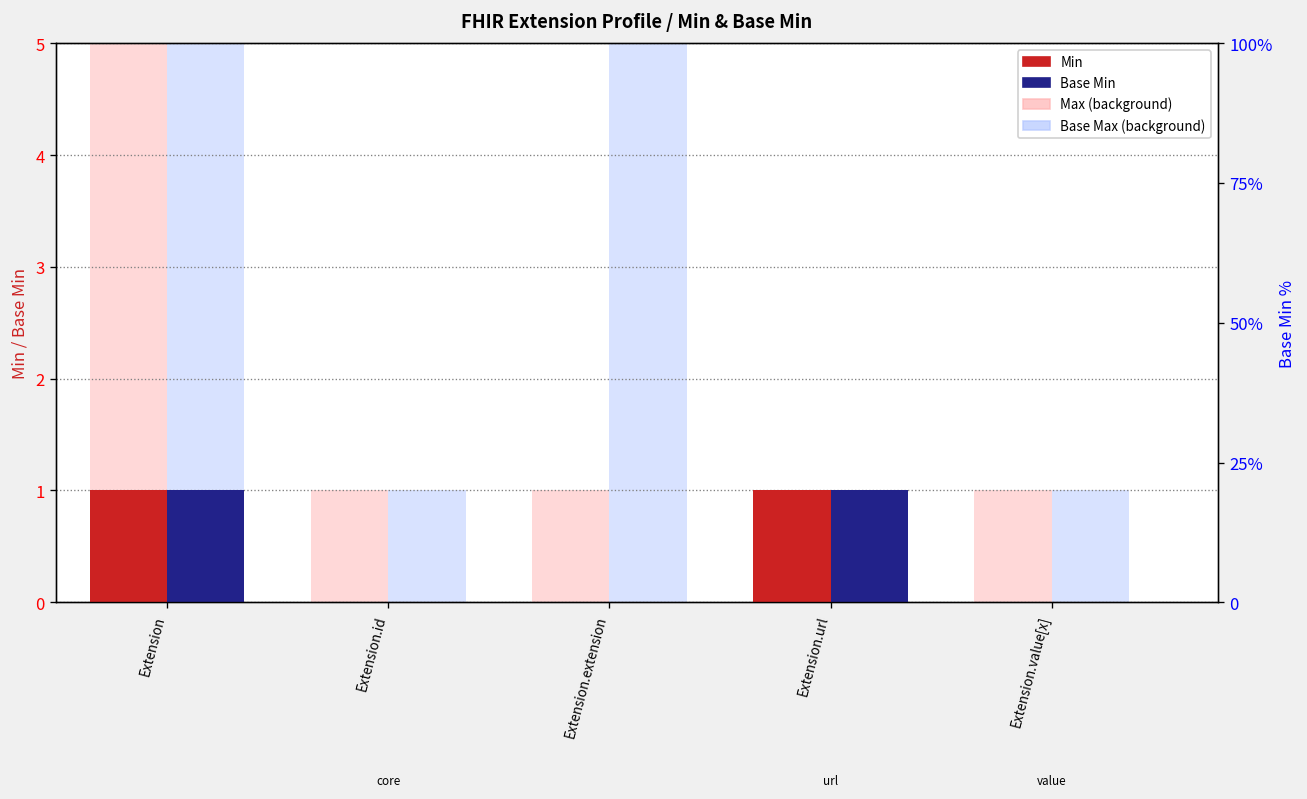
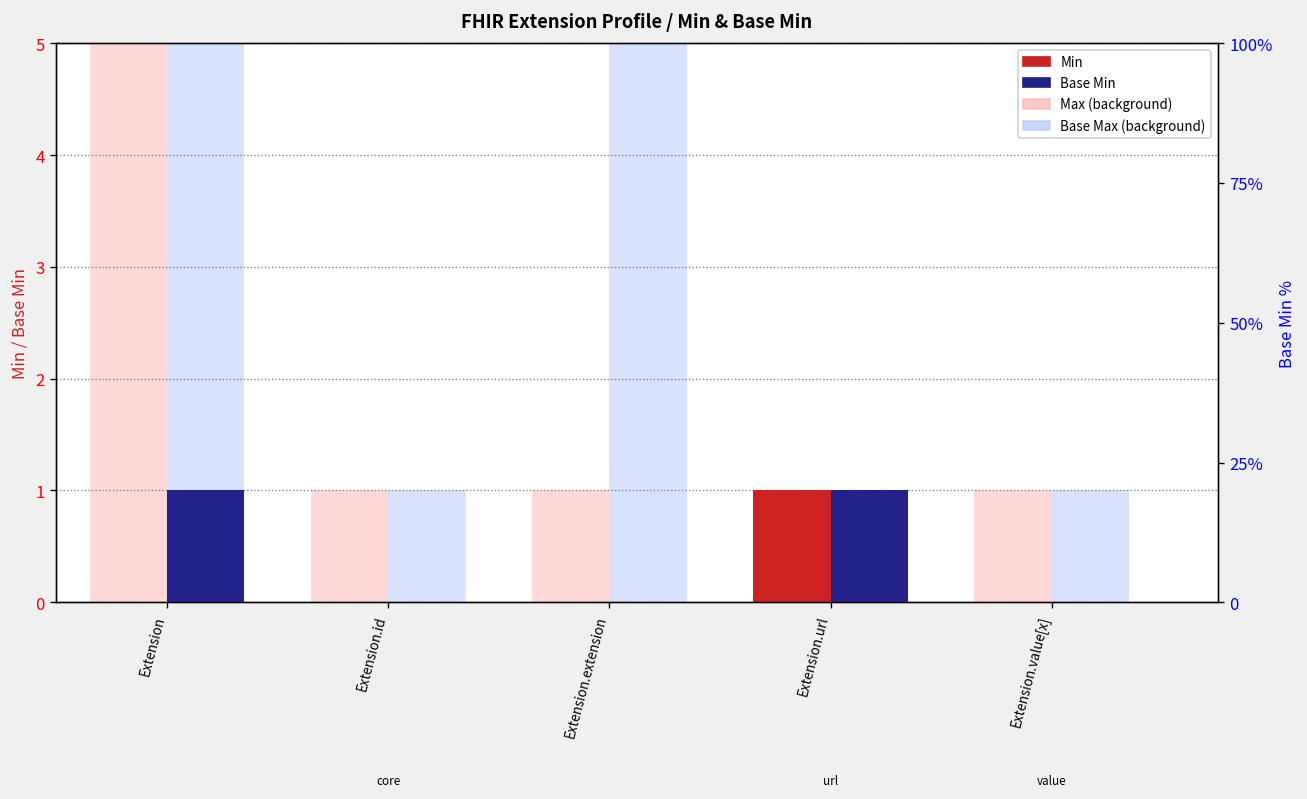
  {
    "Min": {
-     "Extension": 1,
+     "Extension": 0,
      "Extension.id": 0,
      "Extension.extension": 0,
      "Extension.url": 1,
      "Extension.value[x]": 0
    },
    "Base Min": {
      "Extension.id": 0,
      "Extension.extension": 0,
      "Extension.url": 1,
      "Extension.value[x]": 0
    }
  }
